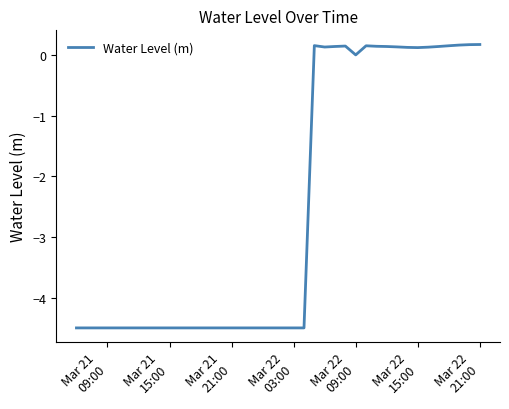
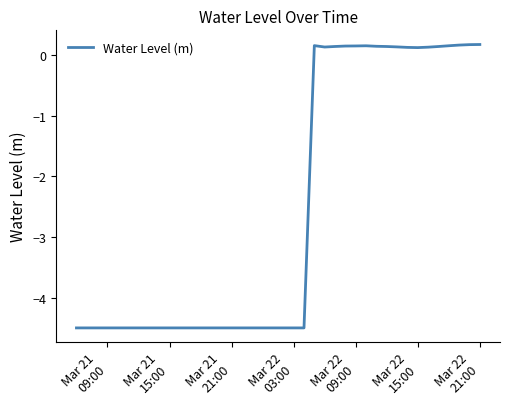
  {
    "Mar 21 09:00": -4.5,
    "Mar 21 15:00": -4.5,
    "Mar 21 21:00": -4.5,
    "Mar 22 03:00": -4.5,
-   "Mar 22 09:00": 0.0,
+   "Mar 22 09:00": 0.2,
    "Mar 22 15:00": 0.1,
    "Mar 22 21:00": 0.2
  }
